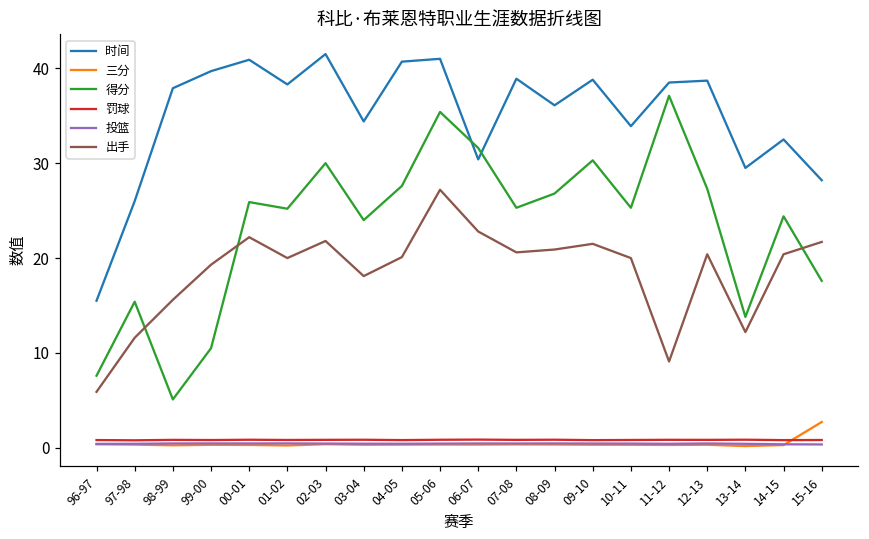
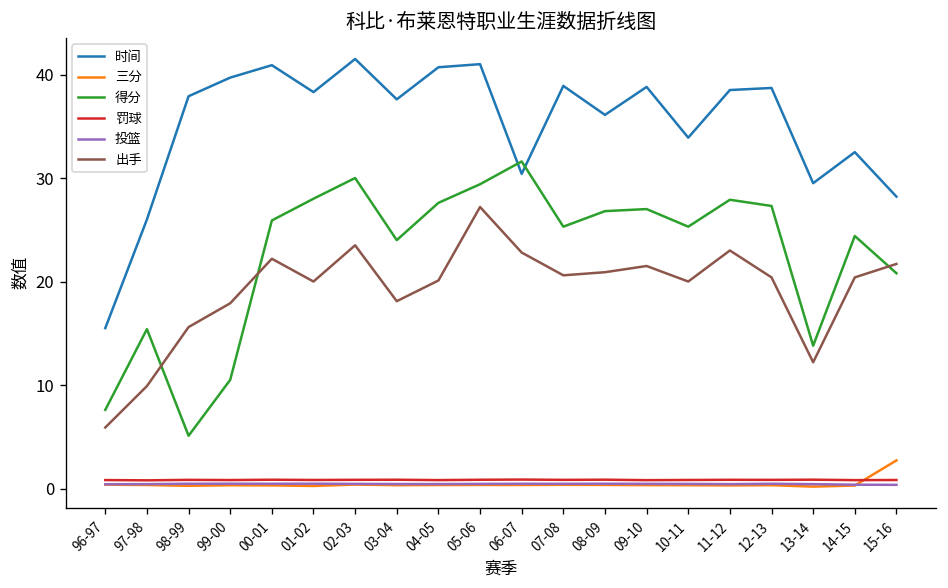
  {
    "时间": {
      "96-97": 16,
      "97-98": 26,
      "98-99": 38,
      "99-00": 40,
      "00-01": 41,
      "01-02": 38,
      "02-03": 42,
-     "03-04": 34,
+     "03-04": 38,
      "04-05": 41,
      "05-06": 41,
      "06-07": 30,
      "07-08": 39,
      "08-09": 36,
      "09-10": 39,
      "10-11": 34,
      "11-12": 39,
      "12-13": 39,
      "13-14": 30,
      "14-15": 33,
      "15-16": 28
    },
    "三分": {
      "15-16": 3
    },
    "得分": {
      "96-97": 8,
      "97-98": 15,
      "98-99": 5,
      "99-00": 11,
      "00-01": 26,
-     "01-02": 25,
+     "01-02": 28,
      "02-03": 30,
      "03-04": 24,
      "04-05": 28,
-     "05-06": 35,
+     "05-06": 29,
      "06-07": 32,
      "07-08": 25,
      "08-09": 27,
-     "09-10": 30,
+     "09-10": 27,
      "10-11": 25,
-     "11-12": 37,
+     "11-12": 28,
      "12-13": 27,
      "13-14": 14,
      "14-15": 24,
-     "15-16": 18
+     "15-16": 21
    },
    "罚球": {
      "96-97": 1,
      "97-98": 1,
      "98-99": 1,
      "99-00": 1,
      "00-01": 1,
      "01-02": 1,
      "02-03": 1,
      "03-04": 1,
      "04-05": 1,
      "05-06": 1,
      "06-07": 1,
      "07-08": 1,
      "08-09": 1,
      "09-10": 1,
      "10-11": 1,
      "11-12": 1,
      "12-13": 1,
      "13-14": 1,
      "14-15": 1,
      "15-16": 1
    },
    "投篮": {
      "15-16": 0
    },
    "出手": {
      "96-97": 6,
-     "97-98": 12,
+     "97-98": 10,
      "98-99": 16,
-     "99-00": 19,
+     "99-00": 18,
      "00-01": 22,
      "01-02": 20,
-     "02-03": 22,
+     "02-03": 24,
      "03-04": 18,
      "04-05": 20,
      "05-06": 27,
      "06-07": 23,
      "07-08": 21,
      "08-09": 21,
      "09-10": 22,
      "10-11": 20,
-     "11-12": 9,
+     "11-12": 23,
      "12-13": 20,
      "13-14": 12,
      "14-15": 20,
      "15-16": 22
    }
  }
